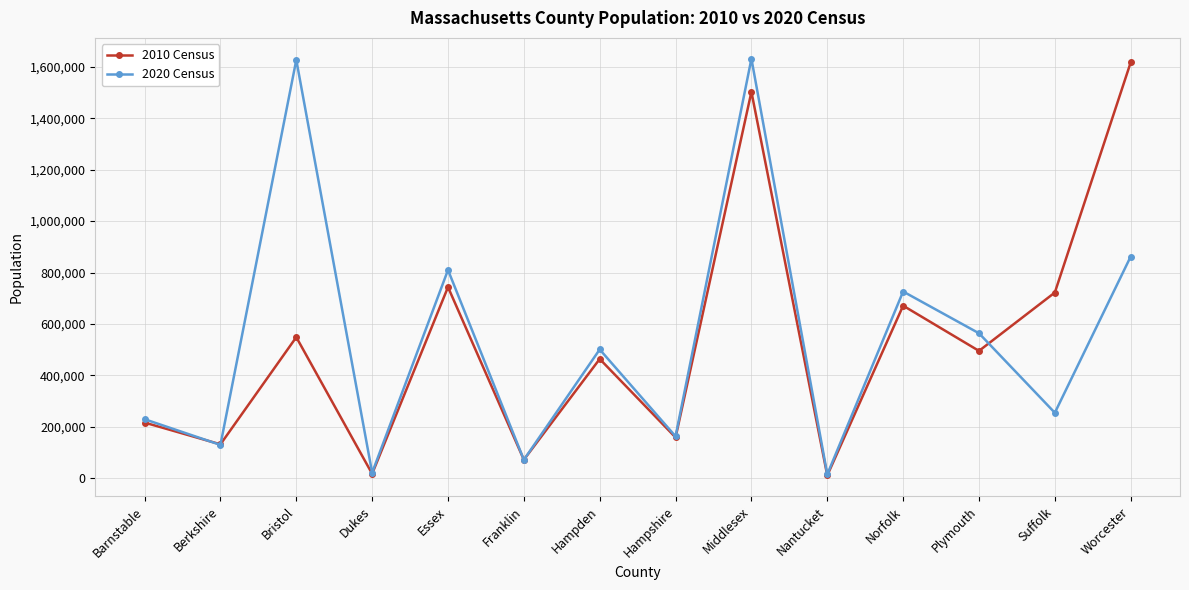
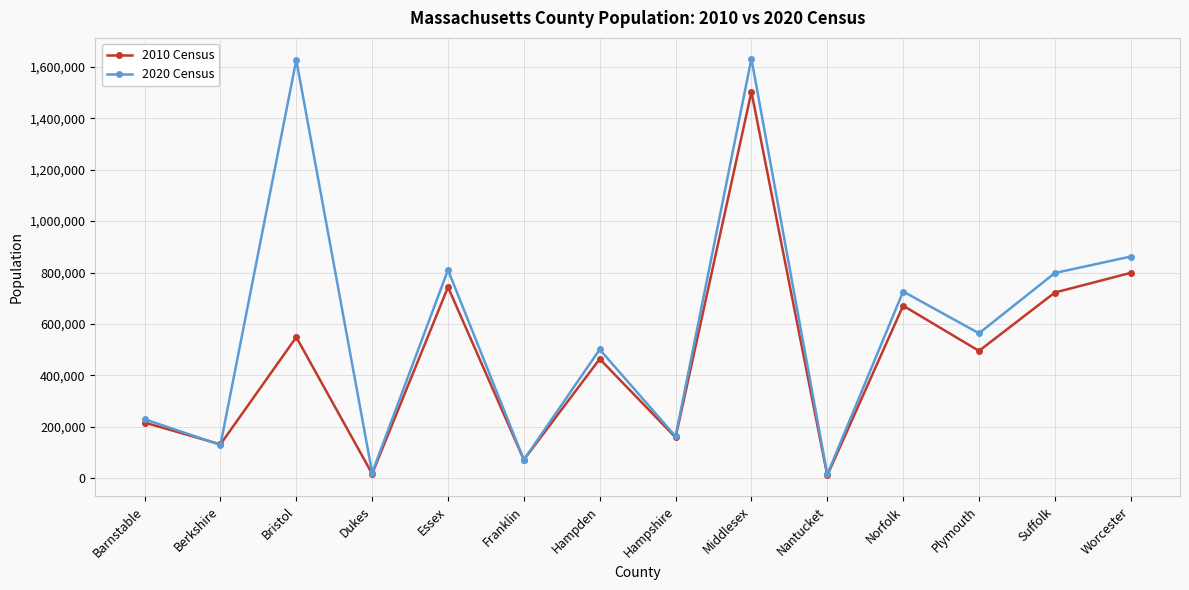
  {
    "2010 Census": {
      "Barnstable": "220,000",
      "Bristol": "550,000",
      "Essex": "740,000",
      "Hampden": "460,000",
      "Middlesex": "1,500,000",
      "Norfolk": "670,000",
      "Plymouth": "490,000",
      "Suffolk": "720,000",
-     "Worcester": "1,620,000"
+     "Worcester": "800,000"
    },
    "2020 Census": {
      "Barnstable": "230,000",
      "Bristol": "1,630,000",
      "Essex": "810,000",
      "Hampden": "500,000",
      "Middlesex": "1,630,000",
      "Norfolk": "730,000",
      "Plymouth": "560,000",
-     "Suffolk": "250,000",
+     "Suffolk": "800,000",
      "Worcester": "860,000"
    }
  }
